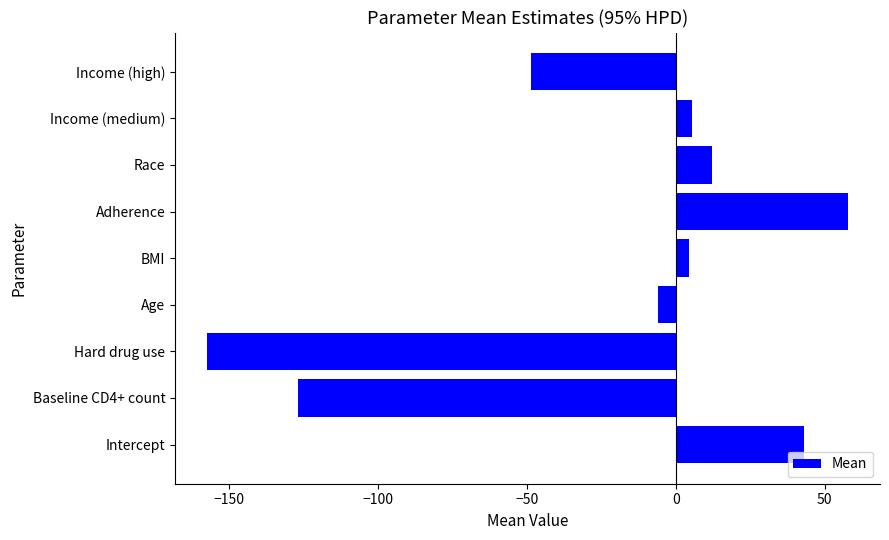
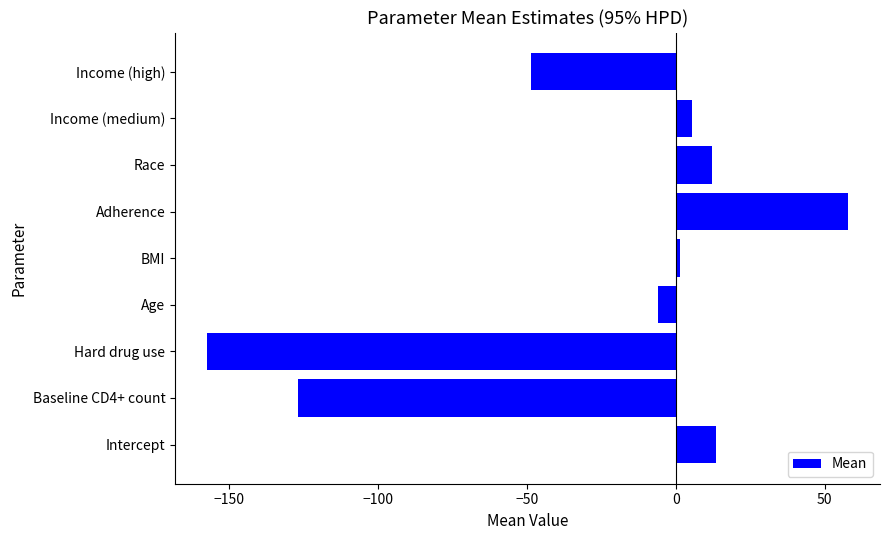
  {
    "Income (high)": -48,
    "Income (medium)": 5,
    "Race": 12,
    "Adherence": 58,
-   "BMI": 5,
+   "BMI": 2,
    "Age": -6,
    "Hard drug use": -157,
    "Baseline CD4+ count": -127,
-   "Intercept": 43
+   "Intercept": 13
  }
